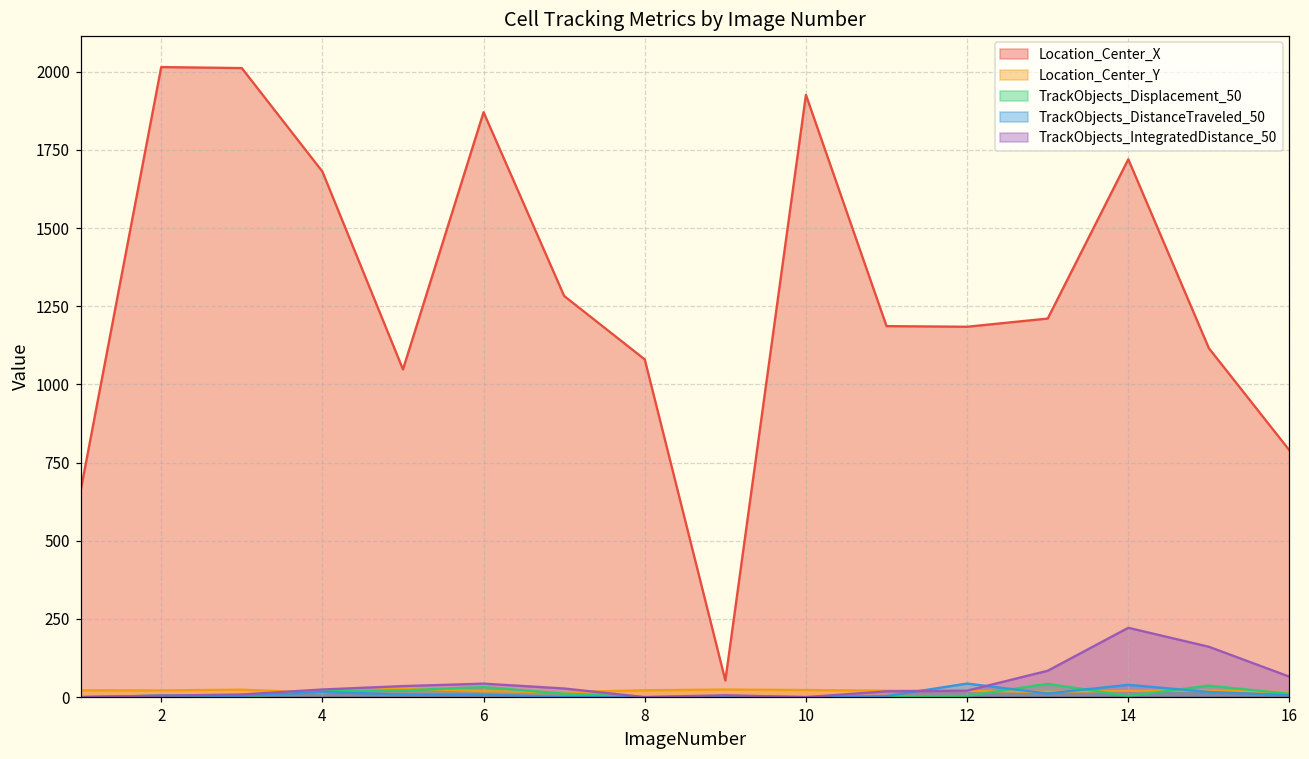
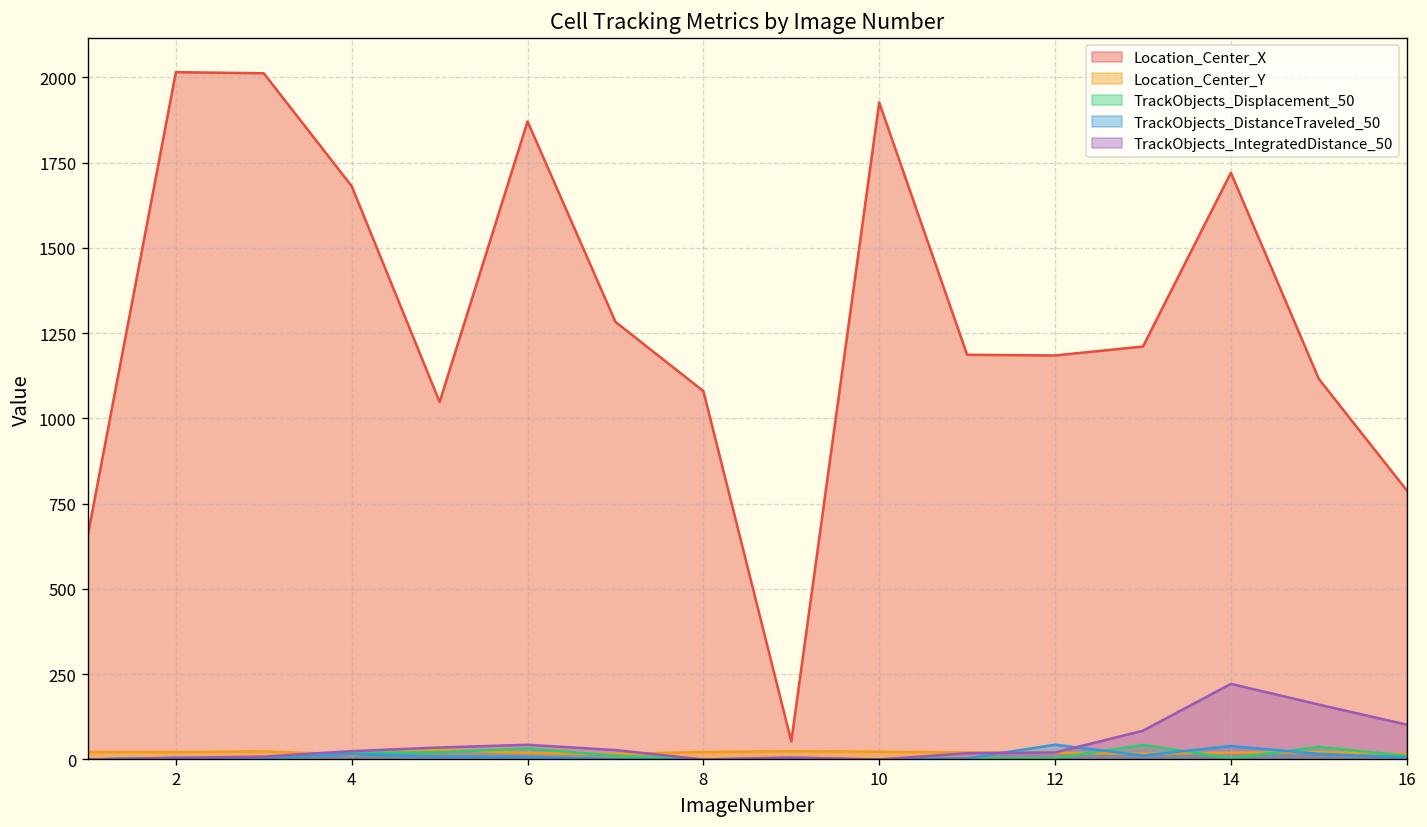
  {
    "TrackObjects_Displacement_50": {
      "6": 30,
      "12": 0,
      "14": 0
    },
    "TrackObjects_DistanceTraveled_50": {
      "6": 10,
      "12": 40,
      "14": 40
    },
    "TrackObjects_IntegratedDistance_50": {
      "6": 40,
      "14": 220,
-     "16": 70
+     "16": 100
    }
  }
